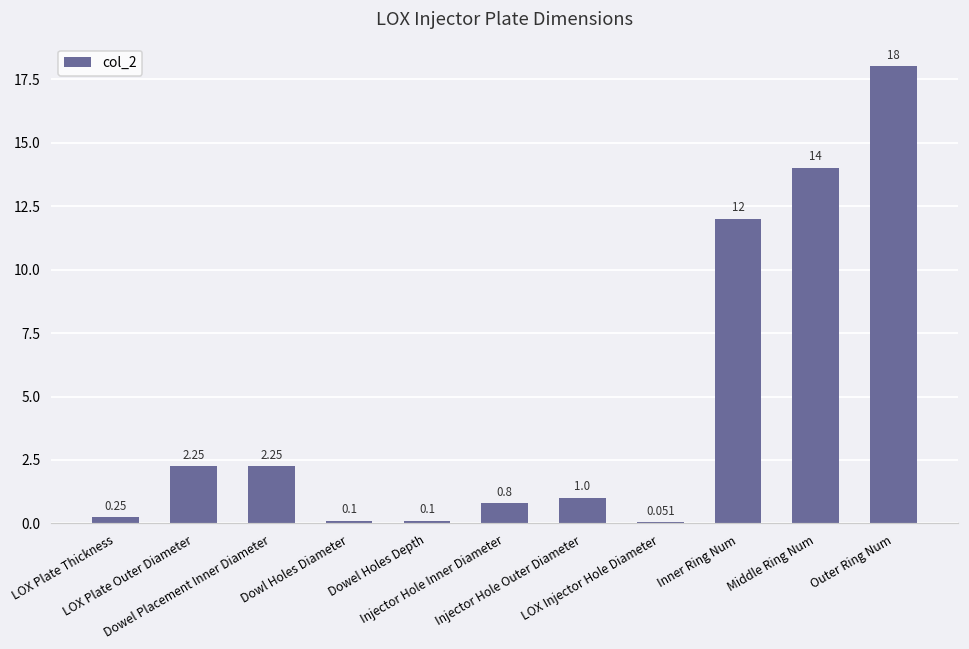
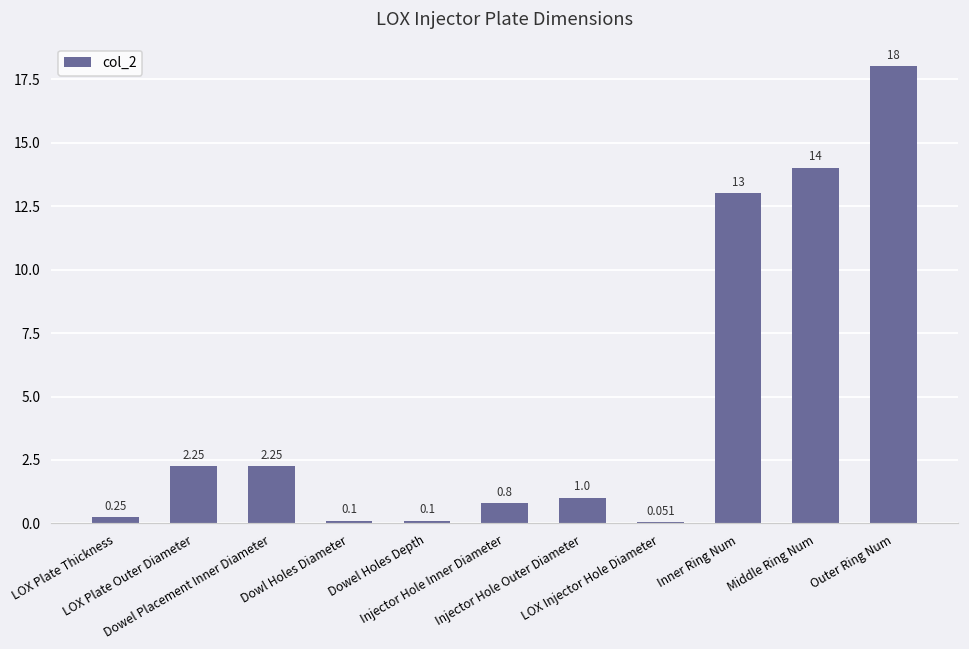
  {
    "LOX Plate Thickness": 0.25,
    "LOX Plate Outer Diameter": 2.25,
    "Dowel Placement Inner Diameter": 2.25,
    "Dowl Holes Diameter": 0.1,
    "Dowel Holes Depth": 0.1,
    "Injector Hole Inner Diameter": 0.8,
    "Injector Hole Outer Diameter": 1.0,
    "LOX Injector Hole Diameter": 0.051,
-   "Inner Ring Num": 12,
+   "Inner Ring Num": 13,
    "Middle Ring Num": 14,
    "Outer Ring Num": 18
  }
